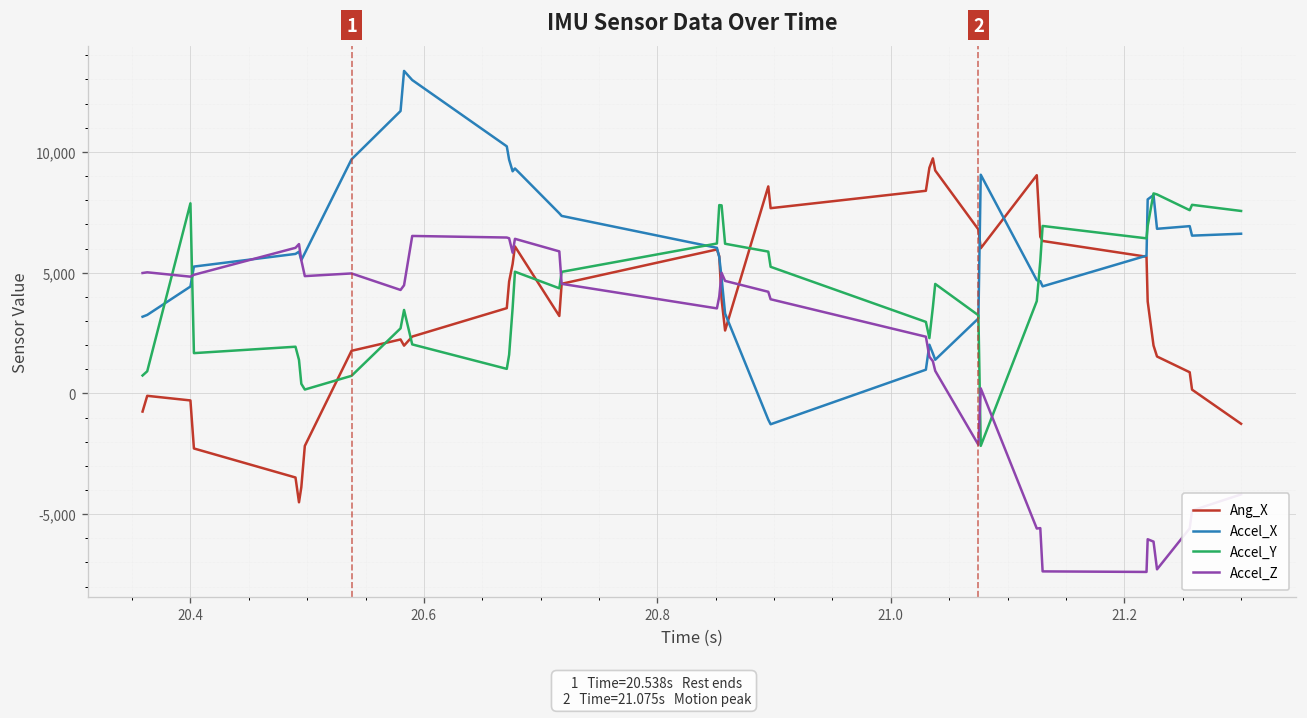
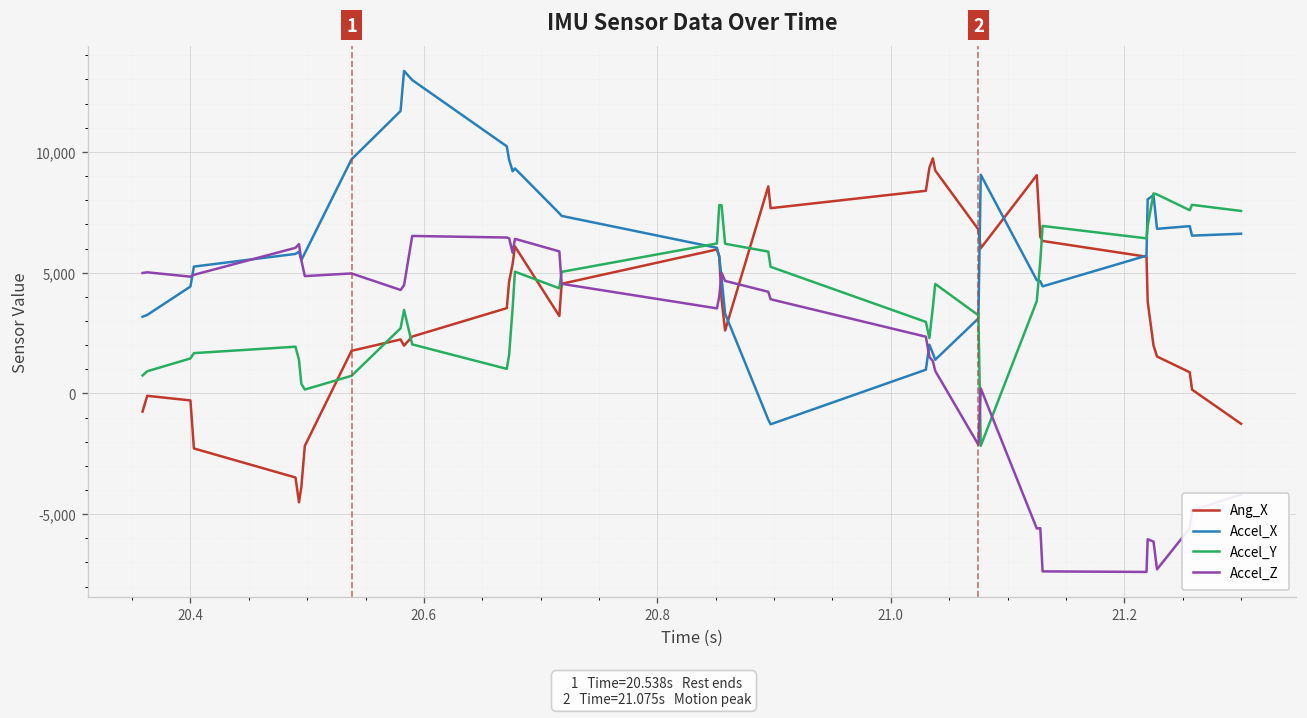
  {
    "Ang_X": {
      "20.4": "-300"
    },
    "Accel_X": {
      "20.4": "4,400"
    },
    "Accel_Y": {
-     "20.4": "7,900"
+     "20.4": "1,400"
    },
    "Accel_Z": {
      "20.4": "4,800"
    }
  }
